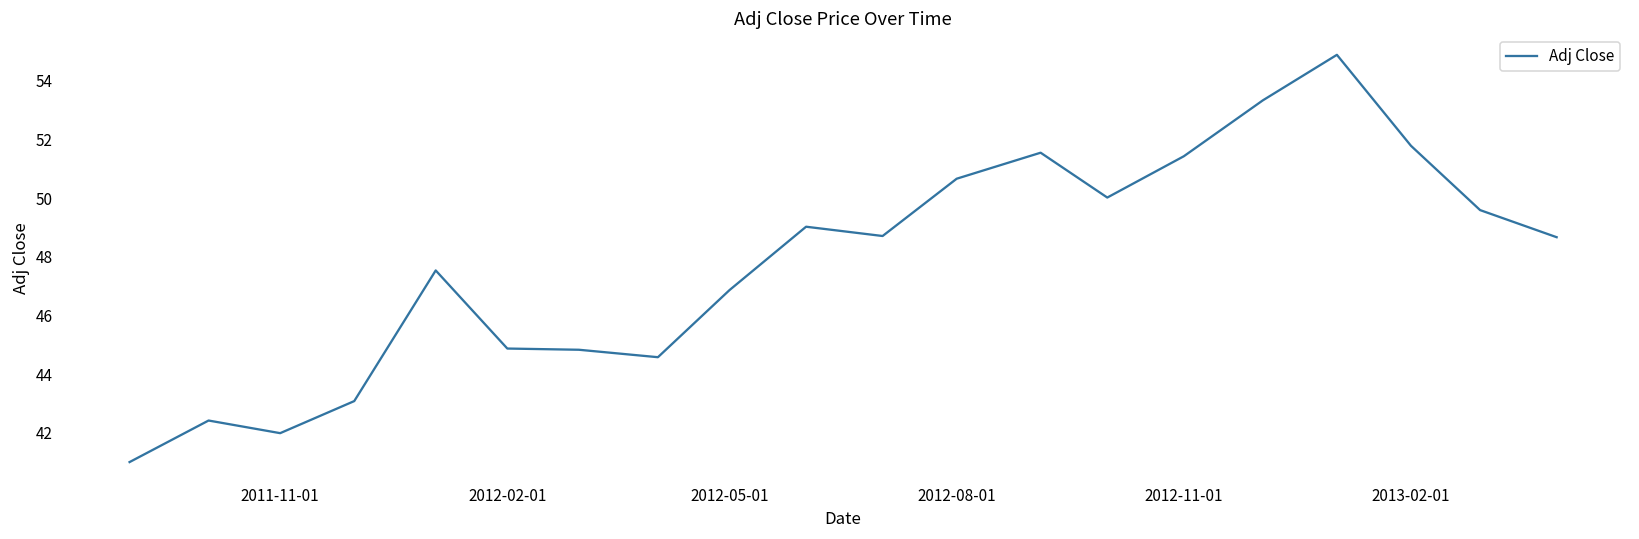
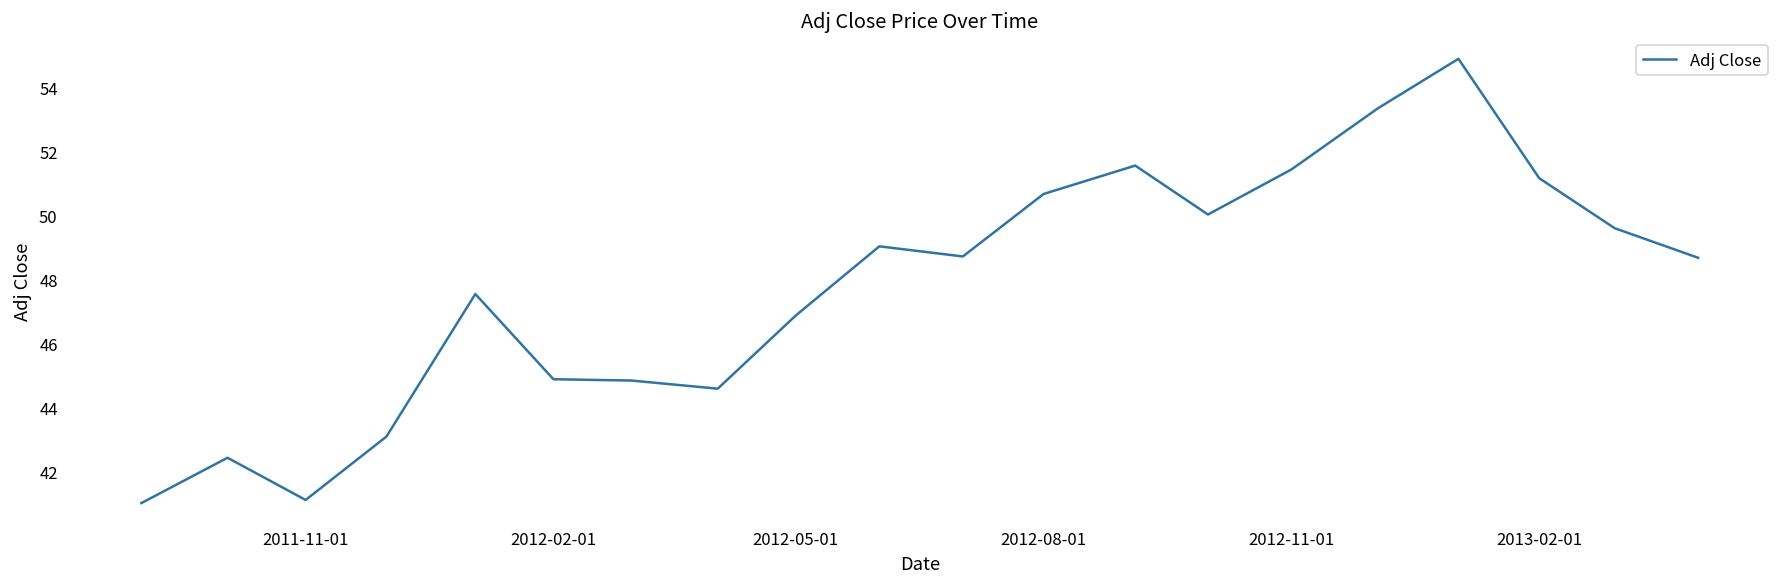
  {
-   "2011-11-01": 42.0,
+   "2011-11-01": 41.1,
    "2012-02-01": 44.9,
    "2012-05-01": 46.9,
    "2012-08-01": 50.7,
    "2012-11-01": 51.4,
-   "2013-02-01": 51.8
+   "2013-02-01": 51.2
  }
